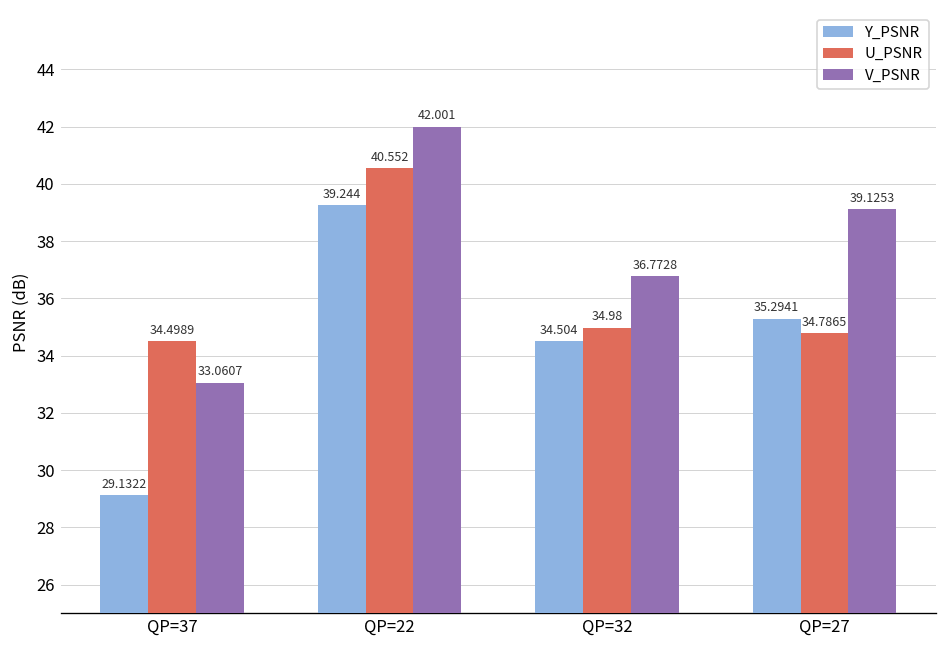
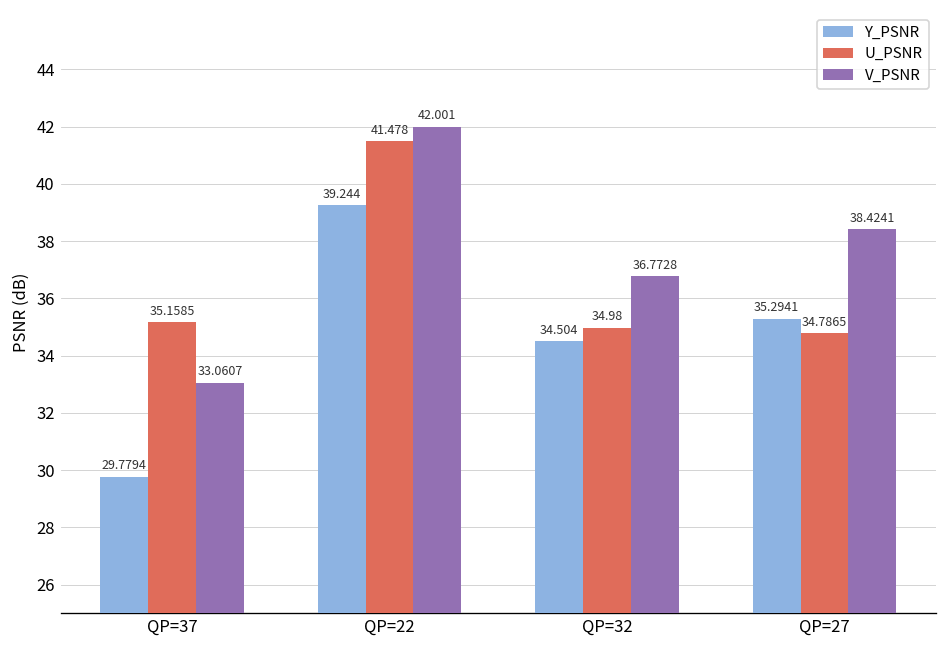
  {
    "Y_PSNR": {
-     "QP=37": 29.1322,
+     "QP=37": 29.7794,
      "QP=22": 39.244,
      "QP=32": 34.504,
      "QP=27": 35.2941
    },
    "U_PSNR": {
-     "QP=37": 34.4989,
-     "QP=22": 40.552,
+     "QP=37": 35.1585,
+     "QP=22": 41.478,
      "QP=32": 34.98,
      "QP=27": 34.7865
    },
    "V_PSNR": {
      "QP=37": 33.0607,
      "QP=22": 42.001,
      "QP=32": 36.7728,
-     "QP=27": 39.1253
+     "QP=27": 38.4241
    }
  }
